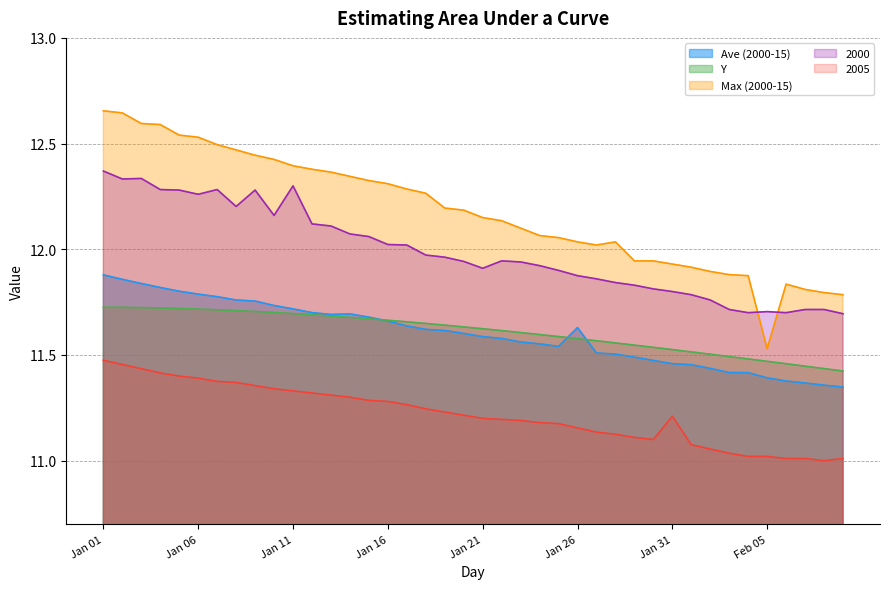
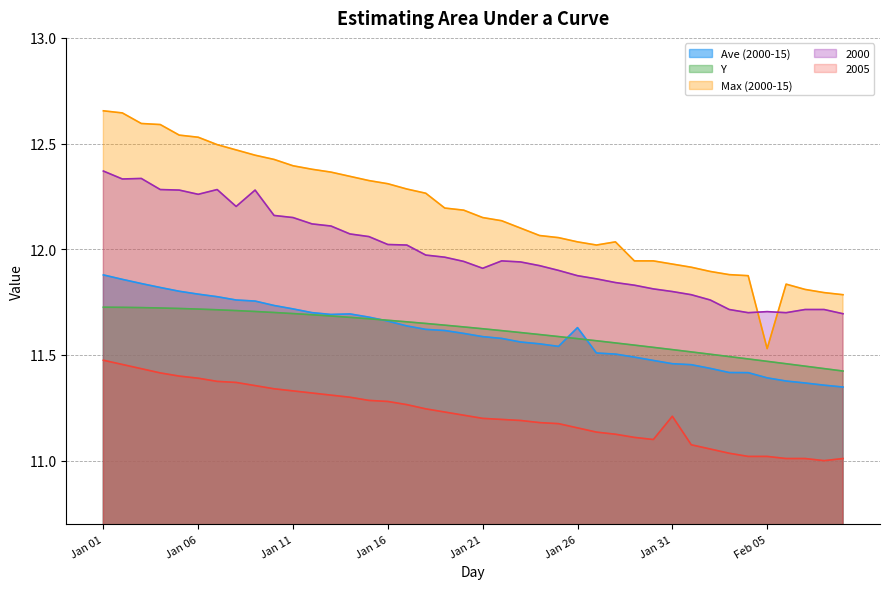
  {
    "Ave (2000-15)": {
      "Jan 01": 11.88,
      "Jan 06": 11.79,
      "Jan 11": 11.72,
      "Jan 21": 11.59,
      "Jan 26": 11.63,
      "Jan 31": 11.46,
      "Feb 05": 11.39
    },
    "Y": {
      "Jan 01": 11.73,
      "Jan 06": 11.72,
      "Jan 11": 11.70,
      "Jan 21": 11.62,
      "Jan 26": 11.58,
      "Jan 31": 11.53,
      "Feb 05": 11.47
    },
    "Max (2000-15)": {
      "Jan 01": 12.66,
      "Jan 06": 12.53,
      "Jan 11": 12.40,
      "Jan 16": 12.31,
      "Jan 21": 12.15,
      "Jan 26": 12.04,
      "Jan 31": 11.93,
      "Feb 05": 11.53
    },
    "2000": {
      "Jan 01": 12.37,
      "Jan 06": 12.26,
-     "Jan 11": 12.30,
+     "Jan 11": 12.15,
      "Jan 16": 12.02,
      "Jan 21": 11.91,
      "Jan 26": 11.88,
      "Jan 31": 11.80,
      "Feb 05": 11.71
    },
    "2005": {
      "Jan 01": 11.48,
      "Jan 06": 11.39,
      "Jan 11": 11.33,
      "Jan 16": 11.28,
      "Jan 21": 11.20,
      "Jan 26": 11.16,
      "Jan 31": 11.21,
      "Feb 05": 11.02
    }
  }
